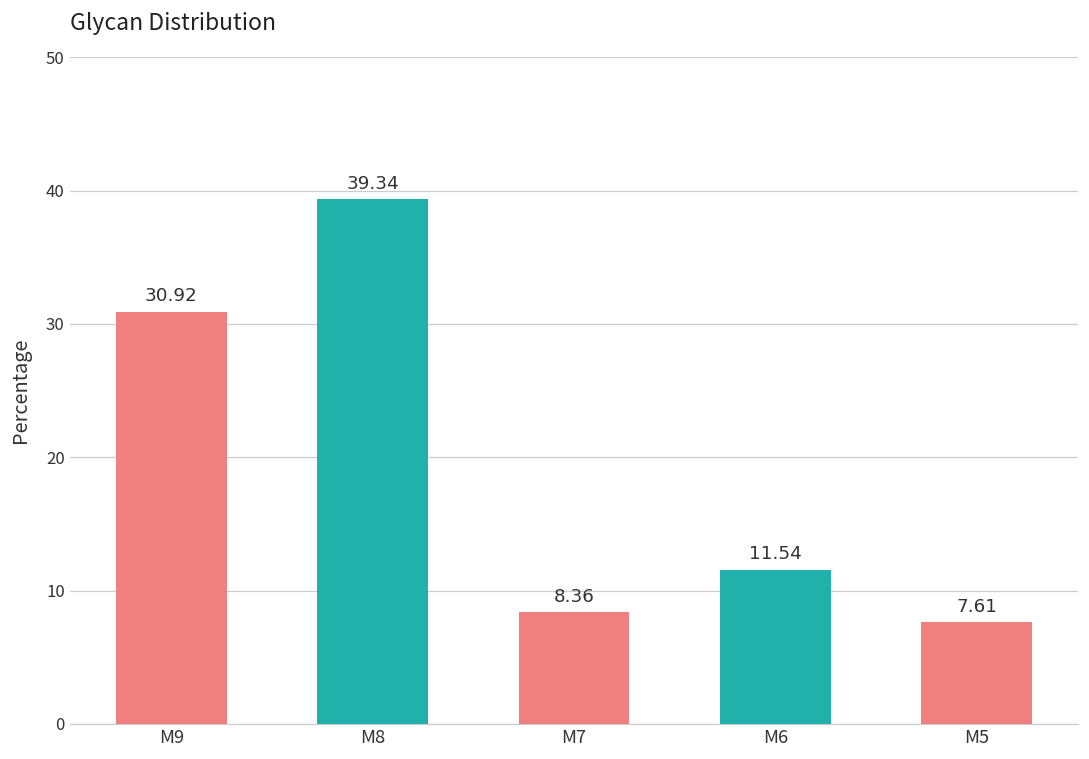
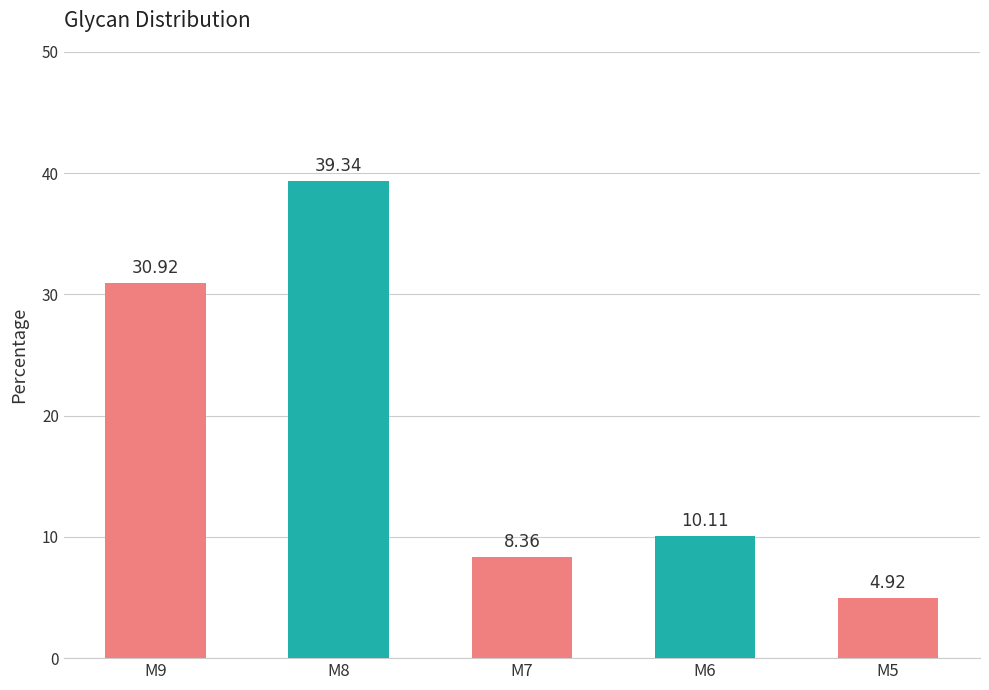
  {
    "M9": 30.92,
    "M8": 39.34,
    "M7": 8.36,
-   "M6": 11.54,
-   "M5": 7.61
+   "M6": 10.11,
+   "M5": 4.92
  }
